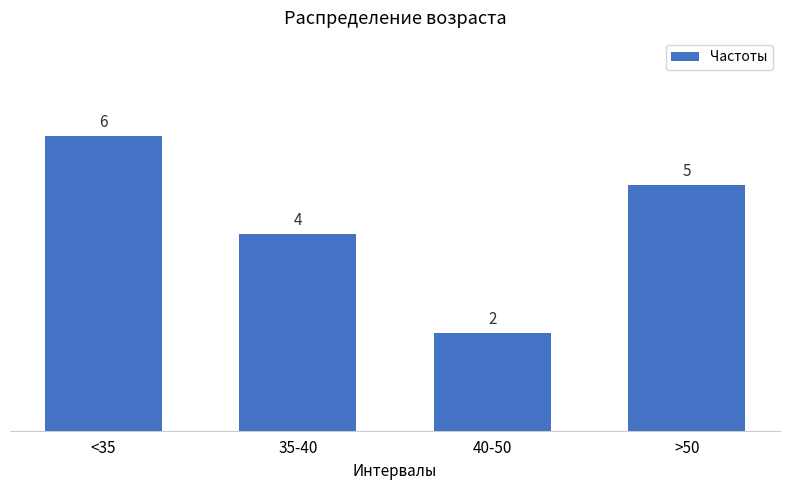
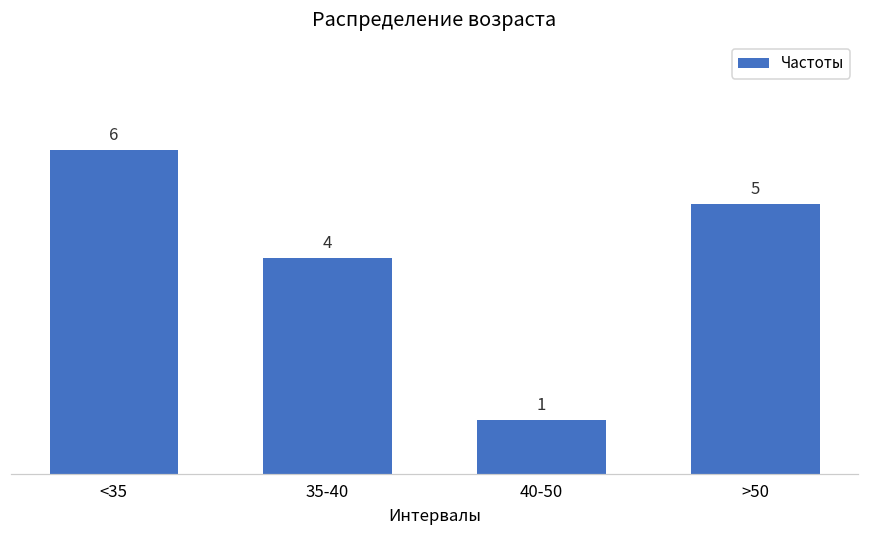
  {
    "<35": 6,
    "35-40": 4,
-   "40-50": 2,
+   "40-50": 1,
    ">50": 5
  }
